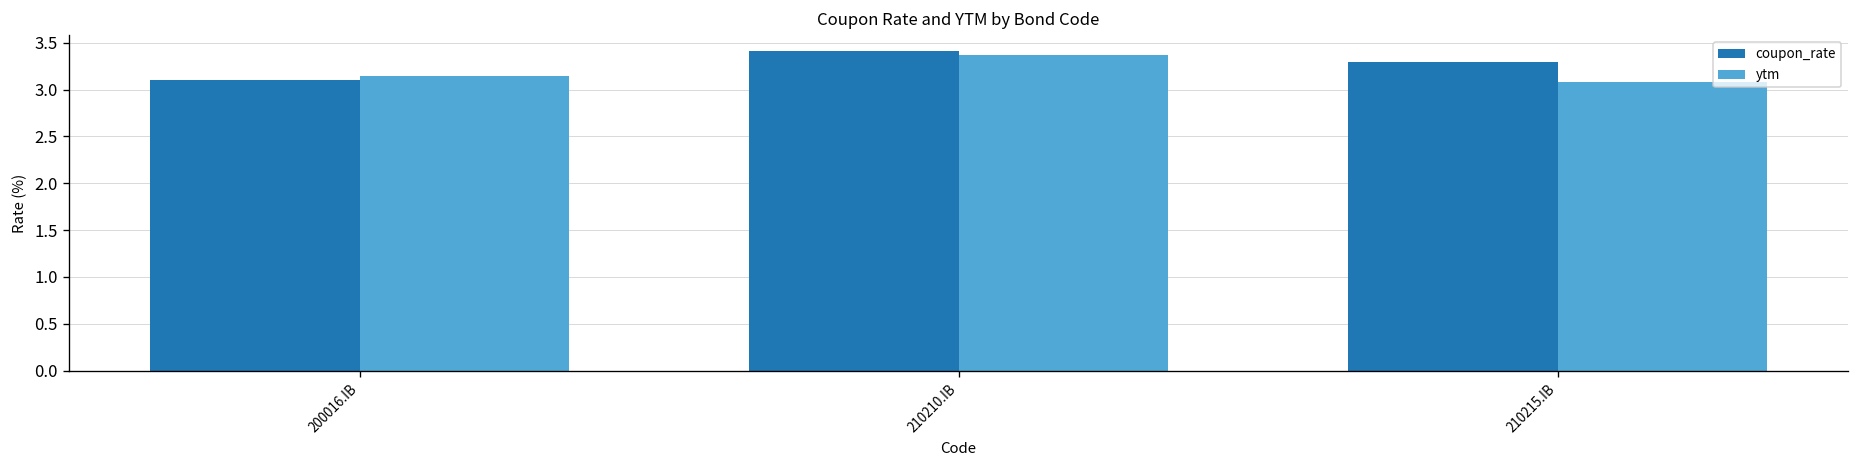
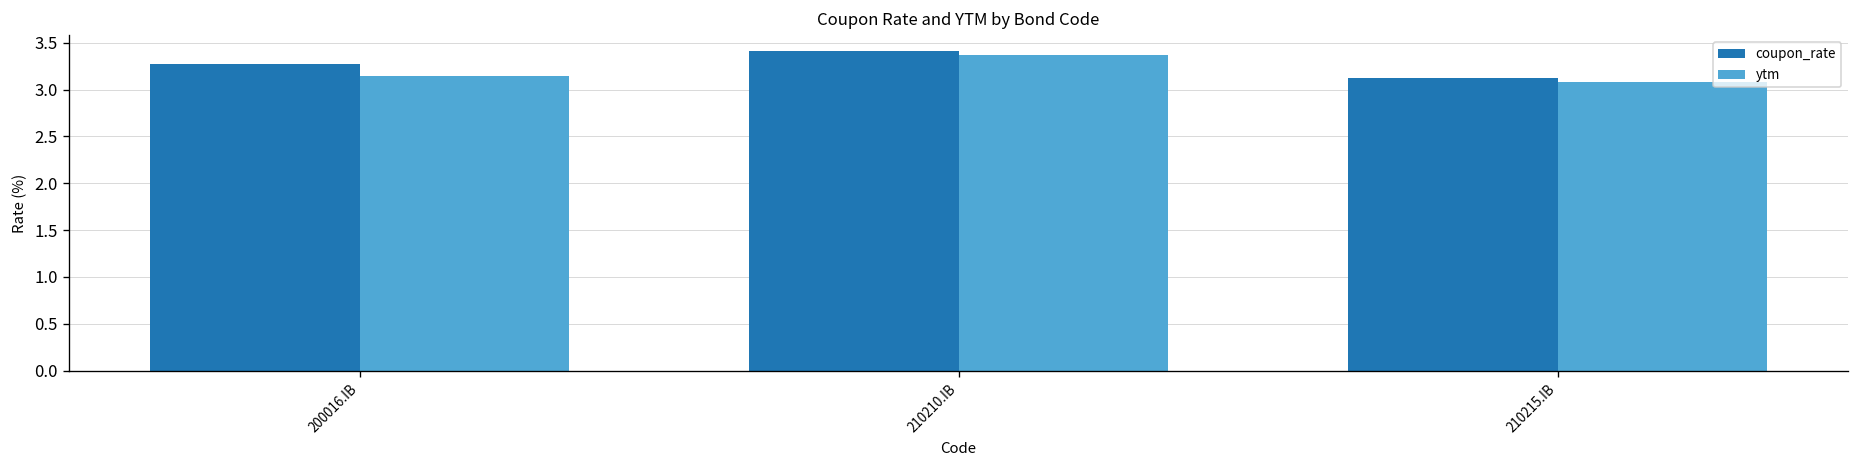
  {
    "coupon_rate": {
-     "200016.IB": 3.1,
+     "200016.IB": 3.3,
      "210210.IB": 3.4,
-     "210215.IB": 3.3
+     "210215.IB": 3.1
    },
    "ytm": {
      "200016.IB": 3.1,
      "210210.IB": 3.4,
      "210215.IB": 3.1
    }
  }
